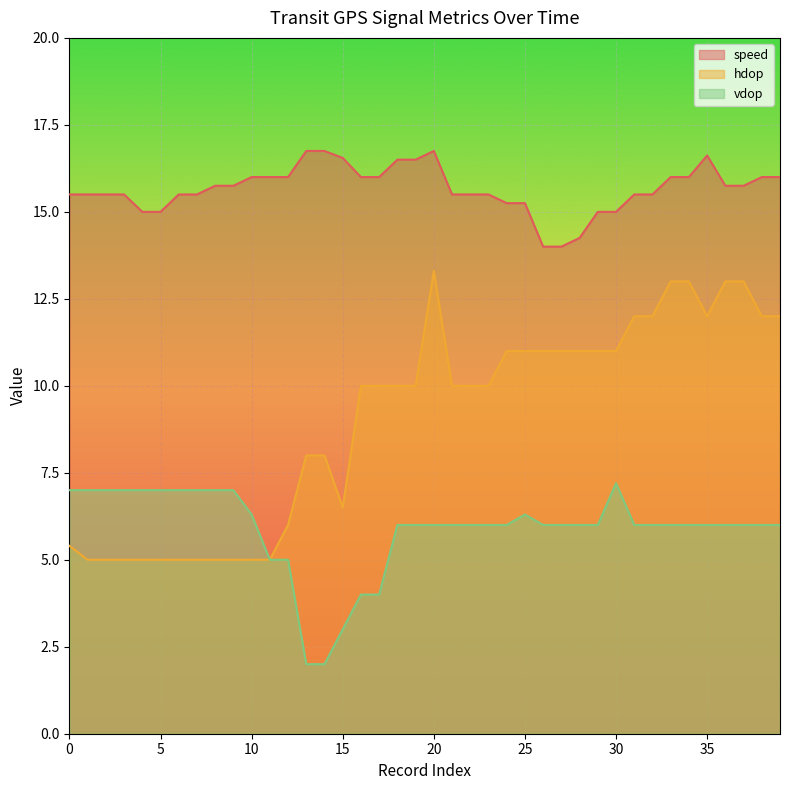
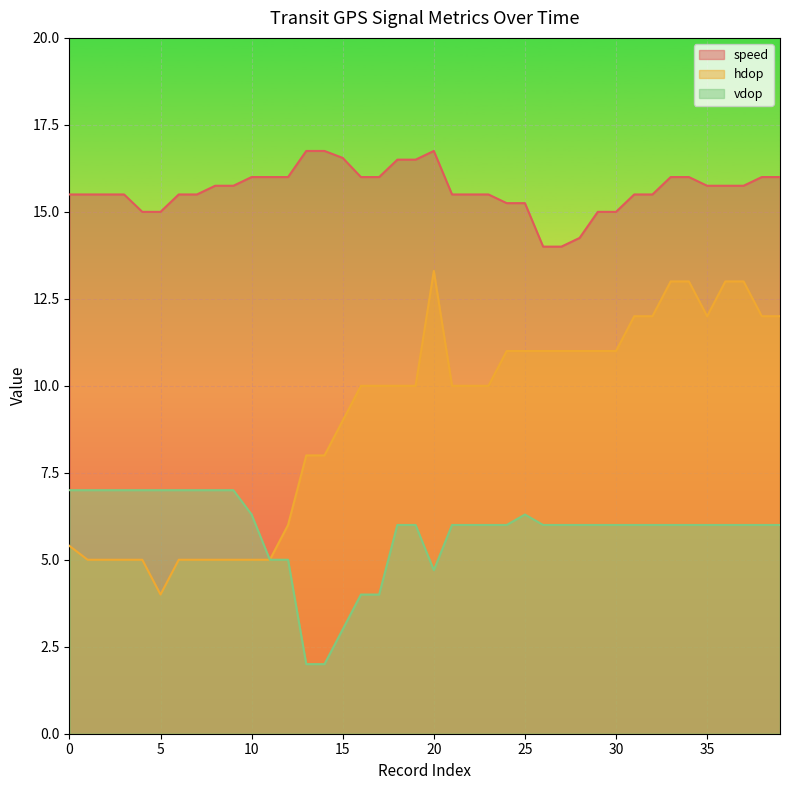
  {
    "speed": {
      "0": 15.5,
      "5": 15.0,
      "10": 16.0,
      "15": 16.6,
      "20": 16.8,
      "25": 15.3,
      "30": 15.0,
-     "35": 16.6
+     "35": 15.8
    },
    "hdop": {
      "0": 5.4,
-     "5": 5,
+     "5": 4,
      "10": 5.0,
-     "15": 6.5,
+     "15": 9.0,
      "20": 13.3,
      "25": 11.0,
      "30": 11.0,
      "35": 12.0
    },
    "vdop": {
      "0": 7.0,
      "5": 7.0,
      "10": 6.3,
      "15": 3.0,
-     "20": 6.0,
+     "20": 4.7,
      "25": 6.3,
-     "30": 7.2,
+     "30": 6.0,
      "35": 6.0
    }
  }
